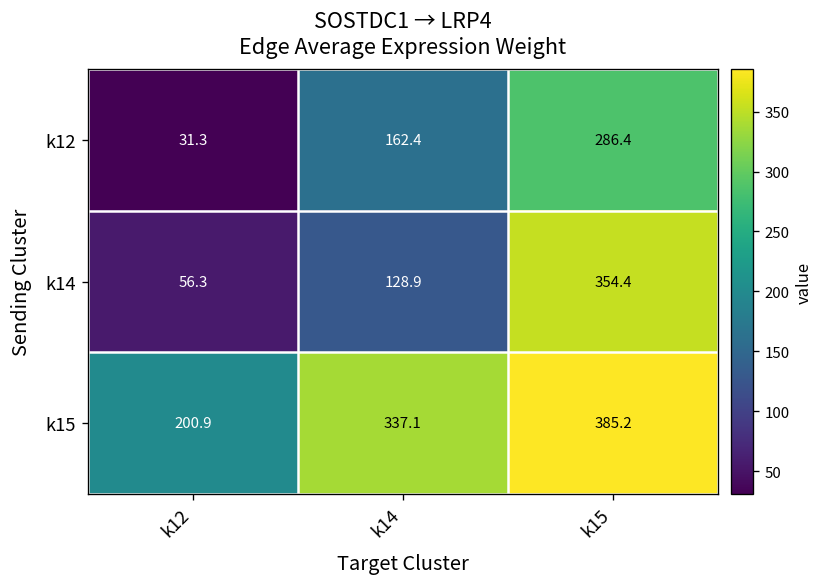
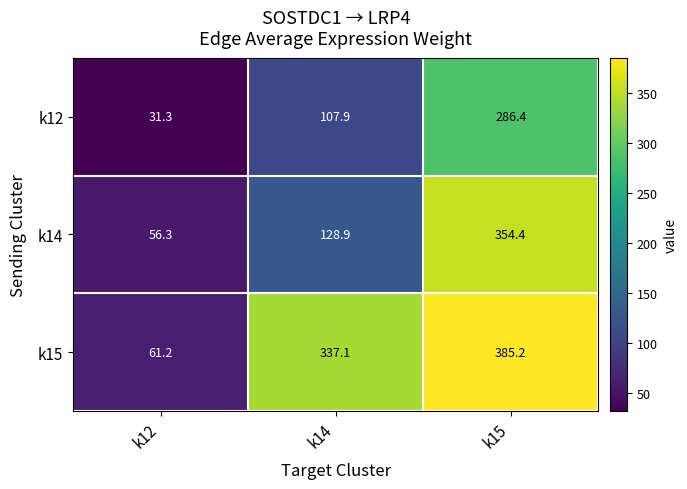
  {
    "k12": {
      "k12": 31.3,
-     "k14": 162.4,
+     "k14": 107.9,
      "k15": 286.4
    },
    "k14": {
      "k12": 56.3,
      "k14": 128.9,
      "k15": 354.4
    },
    "k15": {
-     "k12": 200.9,
+     "k12": 61.2,
      "k14": 337.1,
      "k15": 385.2
    }
  }
